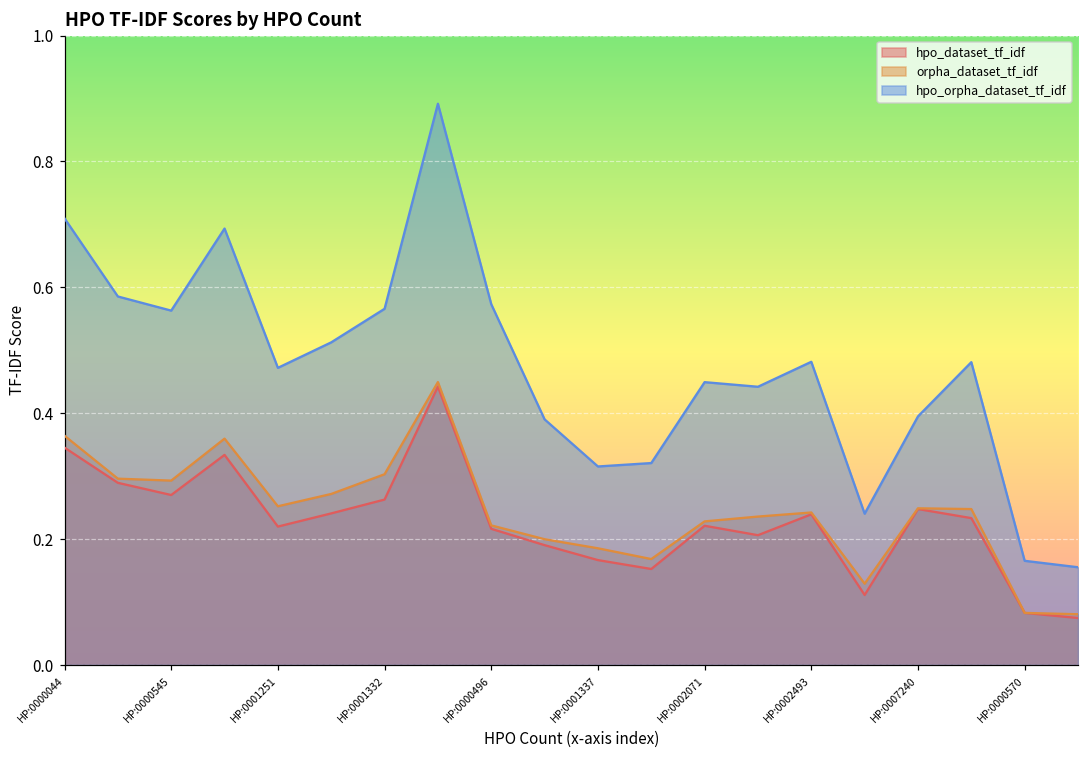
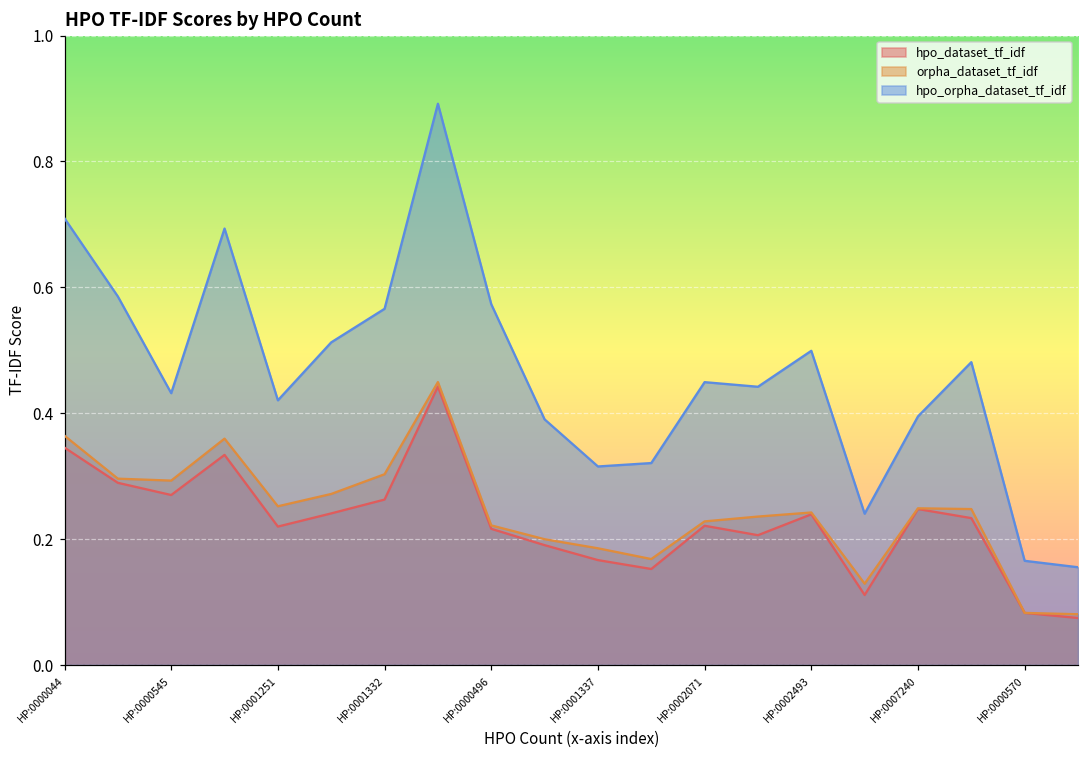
  {
    "hpo_orpha_dataset_tf_idf": {
      "HP:0000044": 0.71,
-     "HP:0000545": 0.56,
-     "HP:0001251": 0.47,
+     "HP:0000545": 0.43,
+     "HP:0001251": 0.42,
      "HP:0001332": 0.57,
      "HP:0000496": 0.57,
      "HP:0001337": 0.32,
      "HP:0002071": 0.45,
-     "HP:0002493": 0.48,
+     "HP:0002493": 0.50,
      "HP:0007240": 0.39,
      "HP:0000570": 0.17
    }
  }
